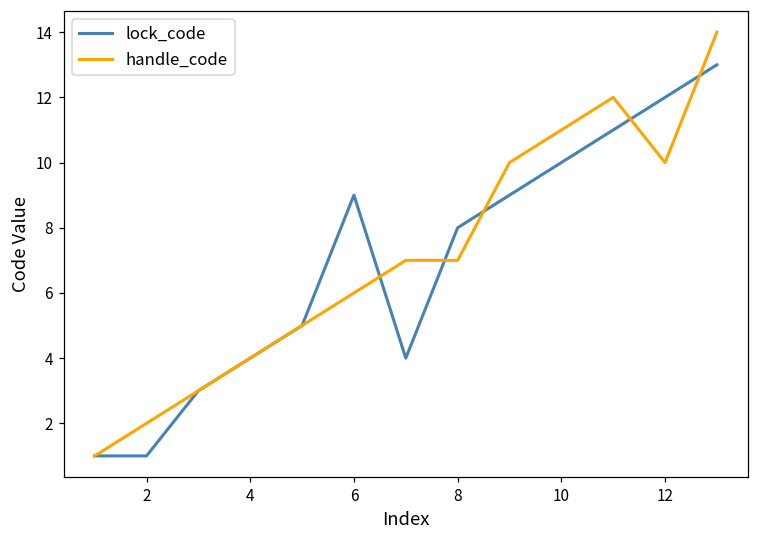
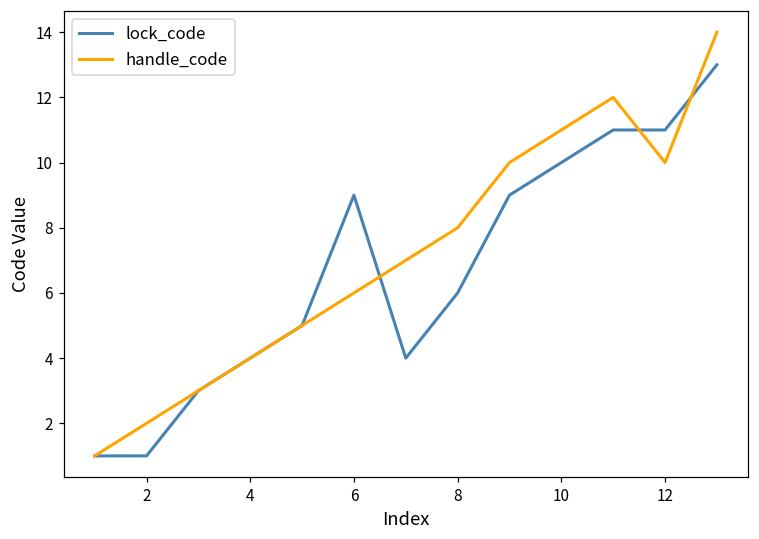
  {
    "lock_code": {
      "2": 1,
      "6": 9,
-     "8": 8,
+     "8": 6,
      "10": 10,
-     "12": 12
+     "12": 11
    },
    "handle_code": {
      "2": 2,
      "6": 6,
-     "8": 7,
+     "8": 8,
      "10": 11,
      "12": 10
    }
  }
